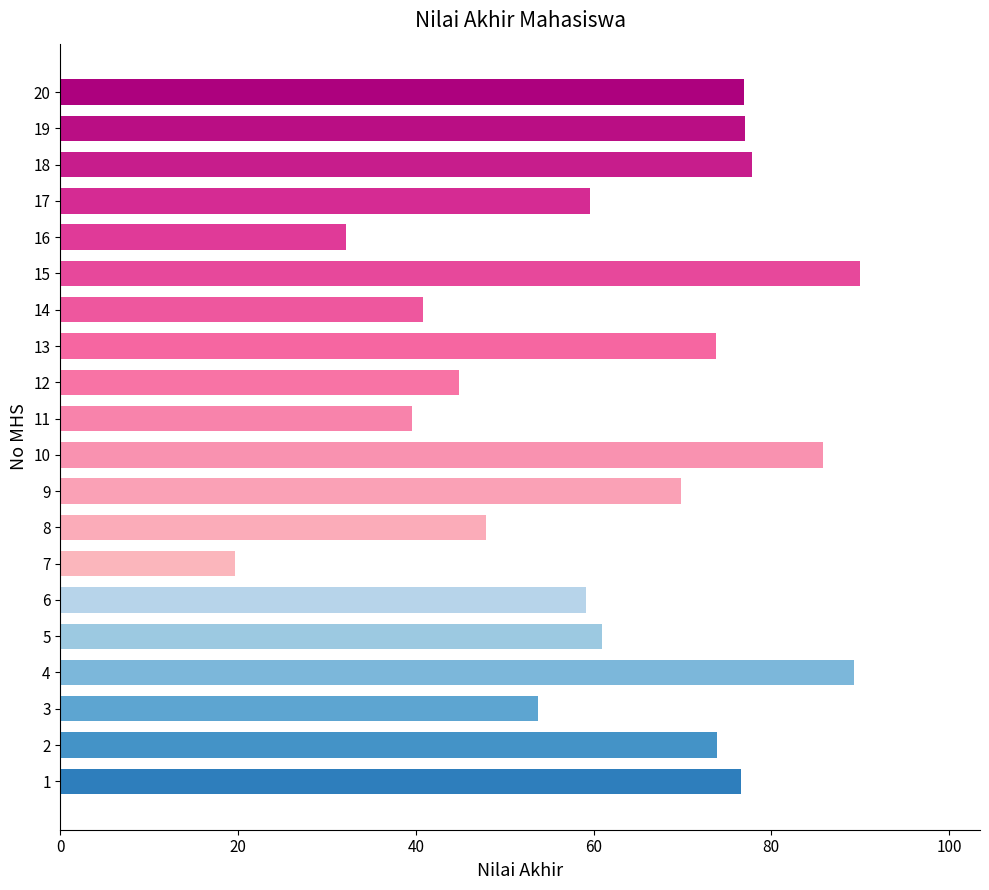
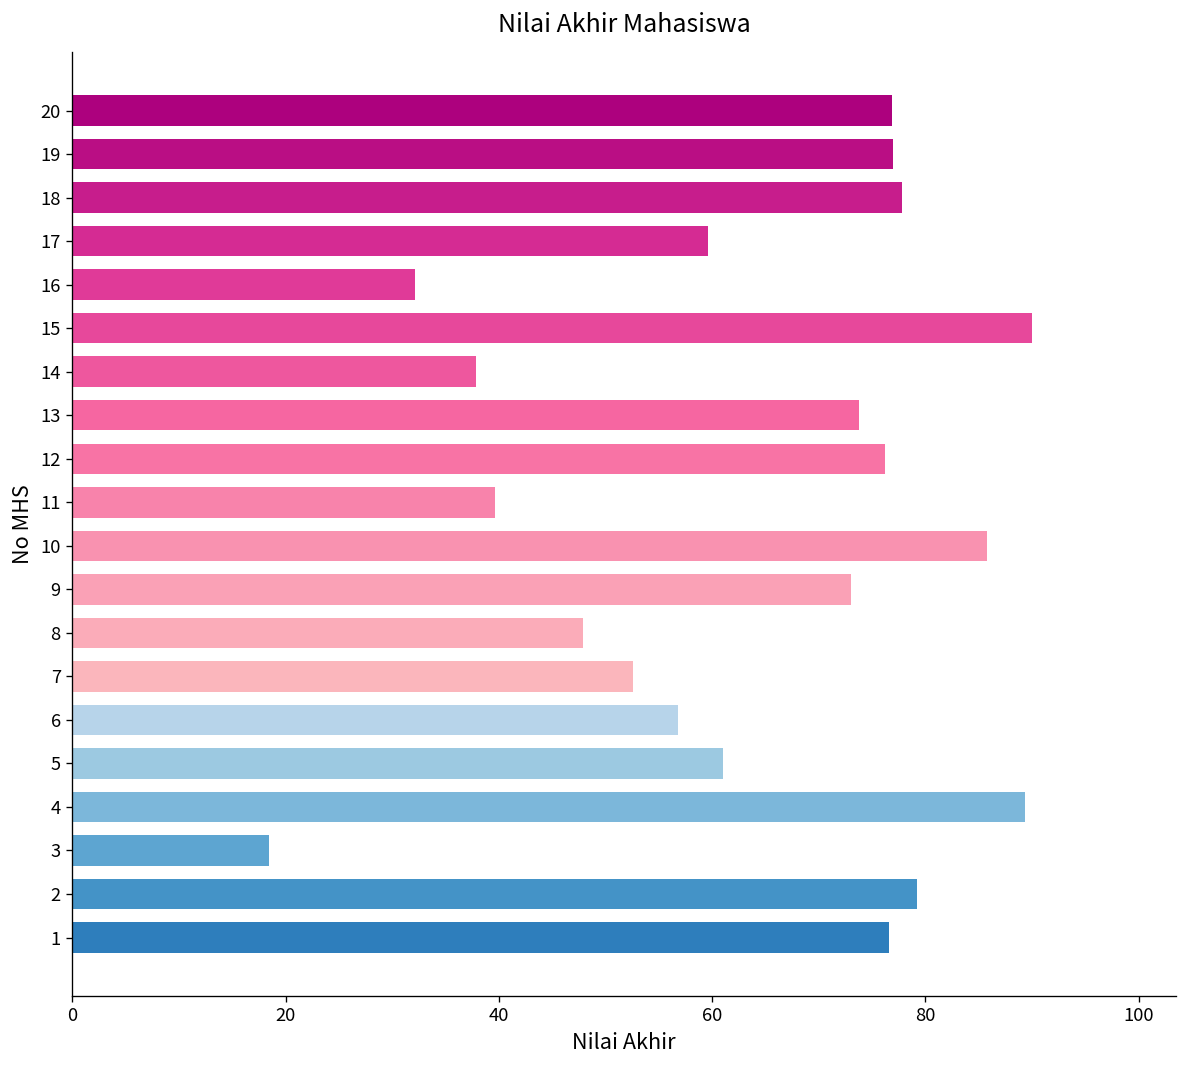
  {
    "20": 77,
    "19": 77,
    "18": 78,
    "17": 60,
    "16": 32,
    "15": 90,
-   "14": 41,
+   "14": 38,
    "13": 74,
-   "12": 45,
+   "12": 76,
    "11": 40,
    "10": 86,
-   "9": 70,
+   "9": 73,
    "8": 48,
-   "7": 20,
-   "6": 59,
+   "7": 53,
+   "6": 57,
    "5": 61,
    "4": 89,
-   "3": 54,
-   "2": 74,
+   "3": 18,
+   "2": 79,
    "1": 77
  }
